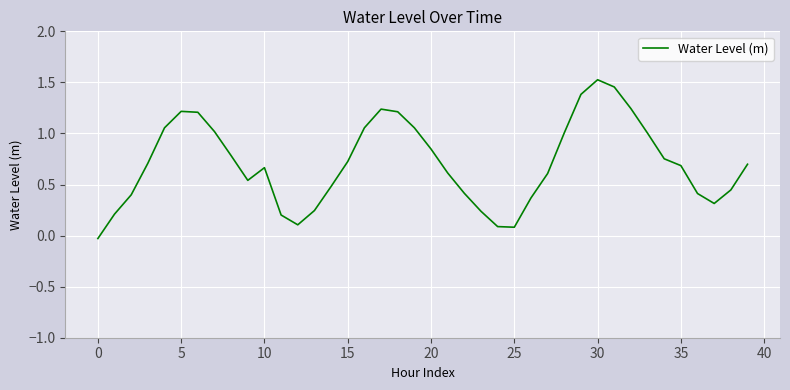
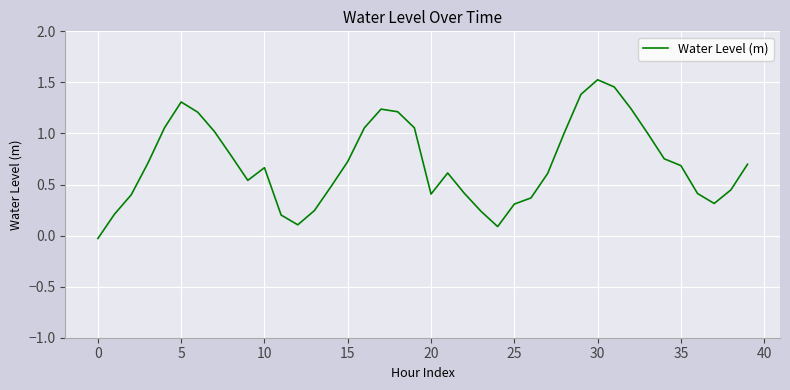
  {
    "0": -0.03,
-   "5": 1.22,
+   "5": 1.31,
    "10": 0.67,
    "15": 0.73,
-   "20": 0.85,
-   "25": 0.08,
+   "20": 0.41,
+   "25": 0.31,
    "30": 1.53,
    "35": 0.69
  }
